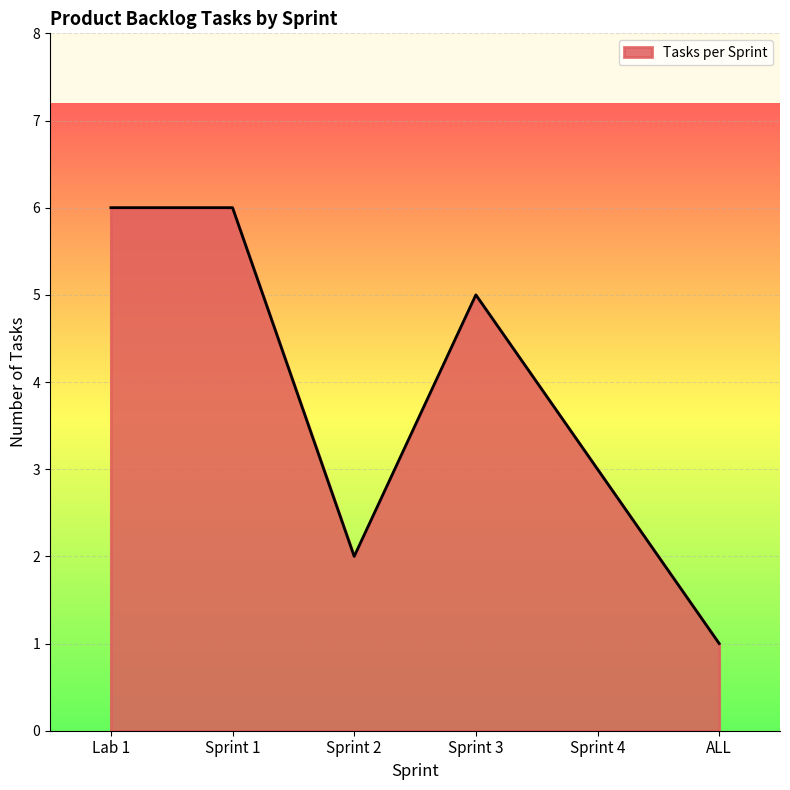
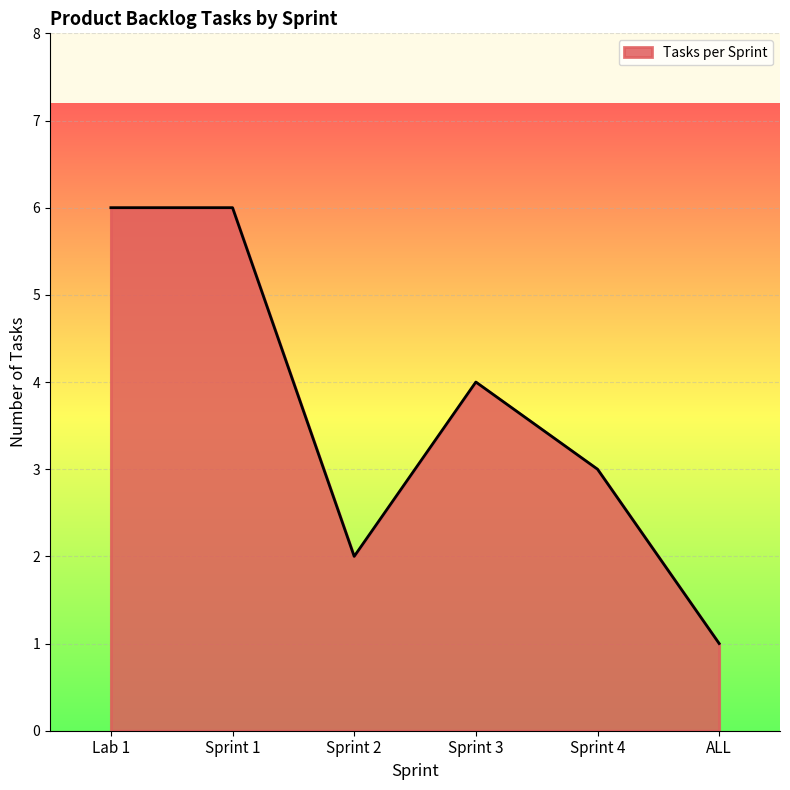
  {
    "Lab 1": 6,
    "Sprint 1": 6,
    "Sprint 2": 2,
-   "Sprint 3": 5,
+   "Sprint 3": 4,
    "Sprint 4": 3,
    "ALL": 1
  }
